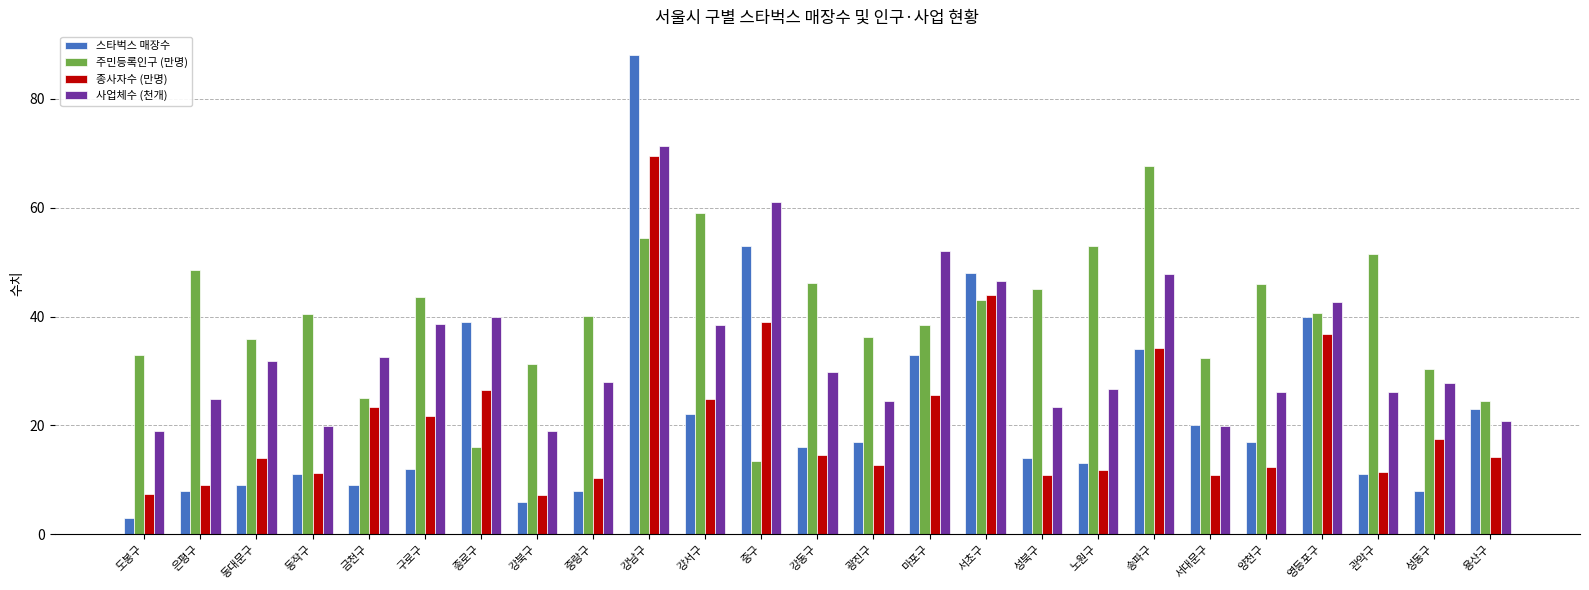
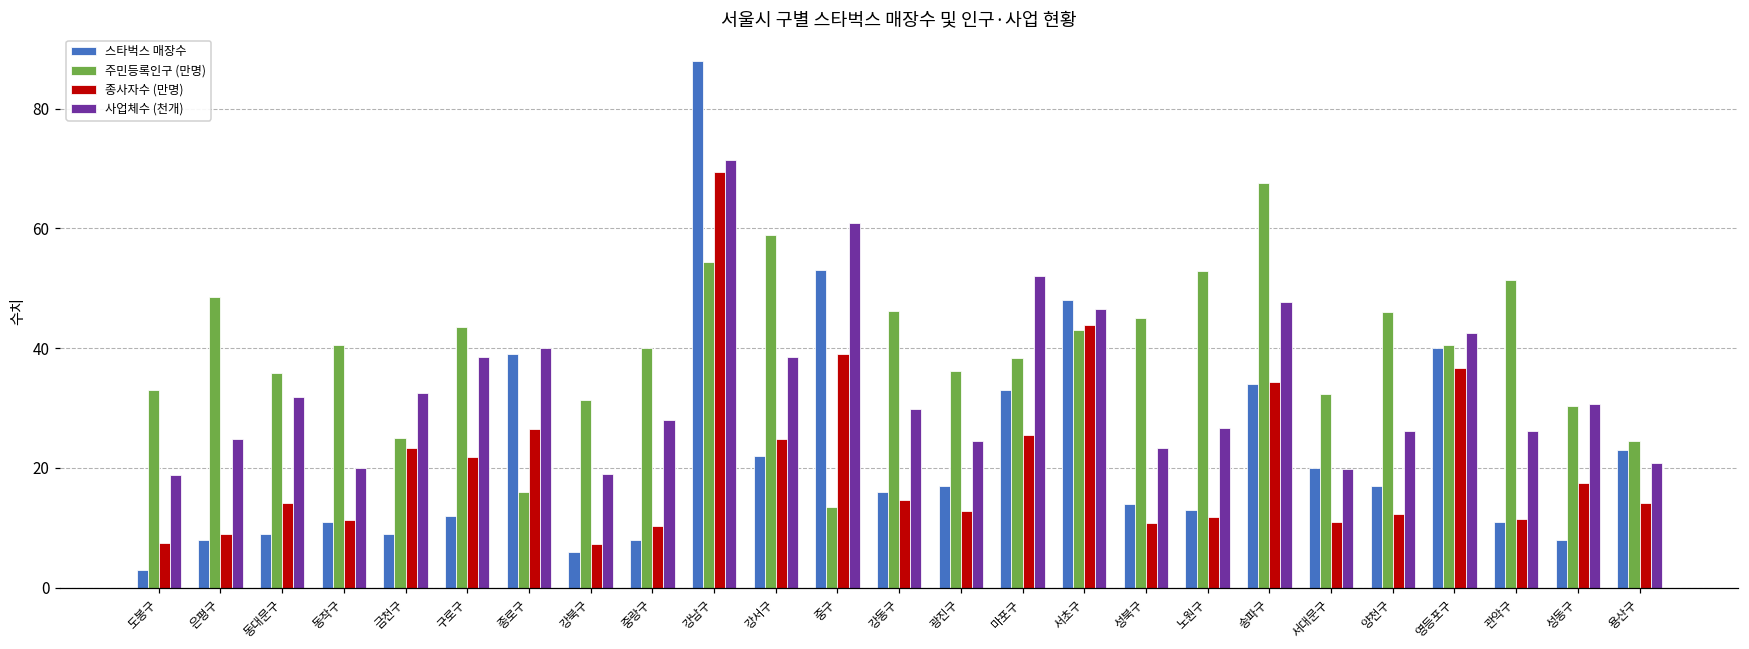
  {
    "스타벅스 매장수": {
      "도봉구": 3,
      "은평구": 8,
      "동대문구": 9,
      "동작구": 11,
      "금천구": 9,
      "구로구": 12,
      "종로구": 39,
      "강북구": 6,
      "중랑구": 8,
      "강남구": 88,
      "강서구": 22,
      "중구": 53,
      "강동구": 16,
      "광진구": 17,
      "마포구": 33,
      "서초구": 48,
      "성북구": 14,
      "노원구": 13,
      "송파구": 34,
      "서대문구": 20,
      "양천구": 17,
      "영등포구": 40,
      "관악구": 11,
      "성동구": 8,
      "용산구": 23
    },
    "주민등록인구 (만명)": {
      "도봉구": 33,
      "은평구": 49,
      "동대문구": 36,
      "동작구": 40,
      "금천구": 25,
      "구로구": 44,
      "종로구": 16,
      "강북구": 31,
      "중랑구": 40,
      "강남구": 54,
      "강서구": 59,
      "중구": 14,
      "강동구": 46,
      "광진구": 36,
      "마포구": 38,
      "서초구": 43,
      "성북구": 45,
      "노원구": 53,
      "송파구": 68,
      "서대문구": 32,
      "양천구": 46,
      "영등포구": 41,
      "관악구": 51,
      "성동구": 30,
      "용산구": 25
    },
    "종사자수 (만명)": {
      "도봉구": 7,
      "은평구": 9,
      "동대문구": 14,
      "동작구": 11,
      "금천구": 23,
      "구로구": 22,
      "종로구": 27,
      "강북구": 7,
      "중랑구": 10,
      "강남구": 69,
      "강서구": 25,
      "중구": 39,
      "강동구": 15,
      "광진구": 13,
      "마포구": 26,
      "서초구": 44,
      "성북구": 11,
      "노원구": 12,
      "송파구": 34,
      "서대문구": 11,
      "양천구": 12,
      "영등포구": 37,
      "관악구": 11,
      "성동구": 17,
      "용산구": 14
    },
    "사업체수 (천개)": {
      "도봉구": 19,
      "은평구": 25,
      "동대문구": 32,
      "동작구": 20,
      "금천구": 32,
      "구로구": 39,
      "종로구": 40,
      "강북구": 19,
      "중랑구": 28,
      "강남구": 71,
      "강서구": 39,
      "중구": 61,
      "강동구": 30,
      "광진구": 25,
      "마포구": 52,
      "서초구": 47,
      "성북구": 23,
      "노원구": 27,
      "송파구": 48,
      "서대문구": 20,
      "양천구": 26,
      "영등포구": 43,
      "관악구": 26,
-     "성동구": 28,
+     "성동구": 31,
      "용산구": 21
    }
  }
